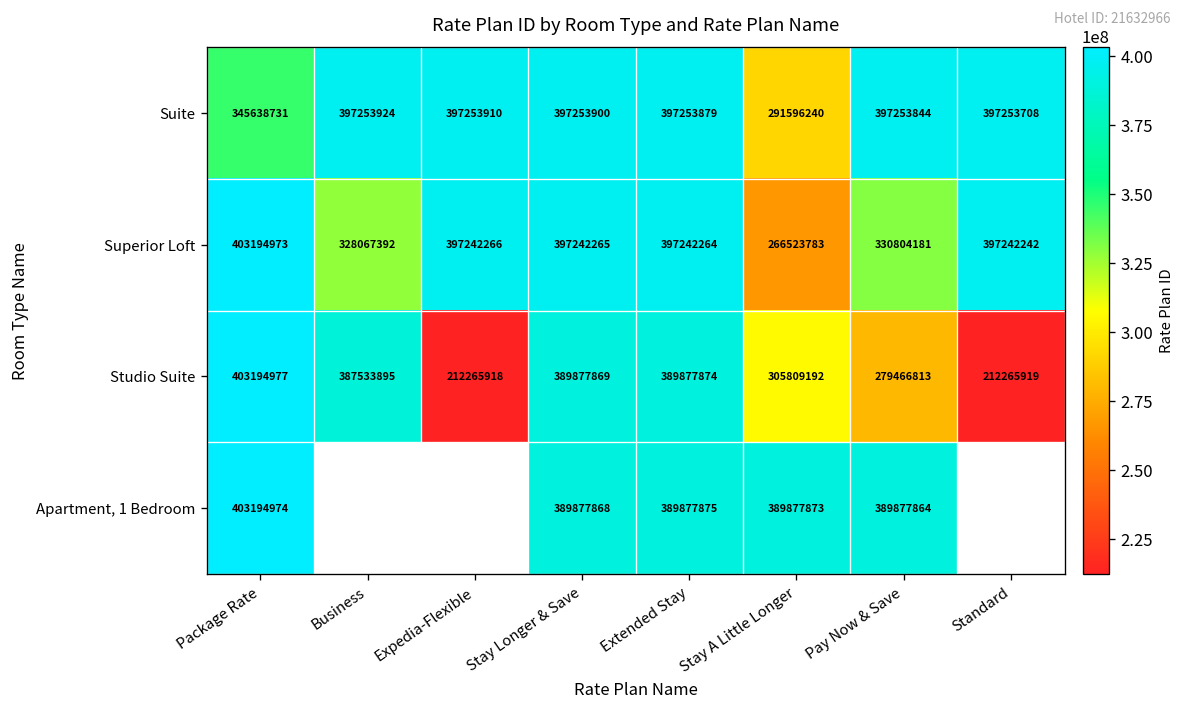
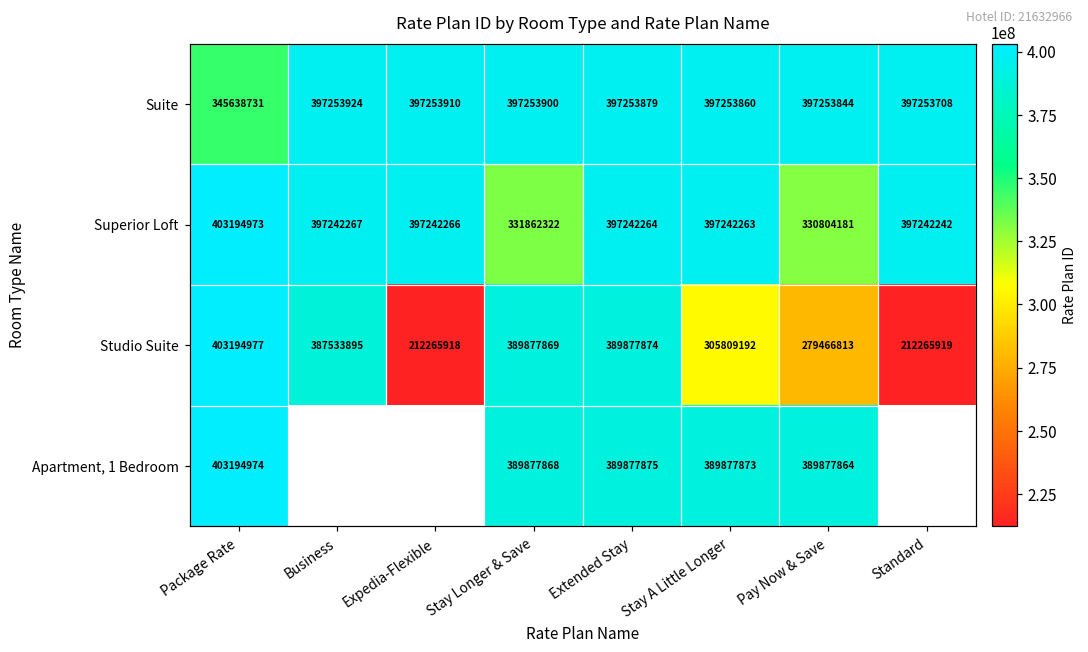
  {
    "Suite": {
      "Package Rate": 345638731,
      "Business": 397253924,
      "Expedia-Flexible": 397253910,
      "Stay Longer & Save": 397253900,
      "Extended Stay": 397253879,
-     "Stay A Little Longer": 291596240,
+     "Stay A Little Longer": 397253860,
      "Pay Now & Save": 397253844,
      "Standard": 397253708
    },
    "Superior Loft": {
      "Package Rate": 403194973,
-     "Business": 328067392,
+     "Business": 397242267,
      "Expedia-Flexible": 397242266,
-     "Stay Longer & Save": 397242265,
+     "Stay Longer & Save": 331862322,
      "Extended Stay": 397242264,
-     "Stay A Little Longer": 266523783,
+     "Stay A Little Longer": 397242263,
      "Pay Now & Save": 330804181,
      "Standard": 397242242
    },
    "Studio Suite": {
      "Package Rate": 403194977,
      "Business": 387533895,
      "Expedia-Flexible": 212265918,
      "Stay Longer & Save": 389877869,
      "Extended Stay": 389877874,
      "Stay A Little Longer": 305809192,
      "Pay Now & Save": 279466813,
      "Standard": 212265919
    },
    "Apartment, 1 Bedroom": {
      "Package Rate": 403194974,
      "Stay Longer & Save": 389877868,
      "Extended Stay": 389877875,
      "Stay A Little Longer": 389877873,
      "Pay Now & Save": 389877864
    }
  }
